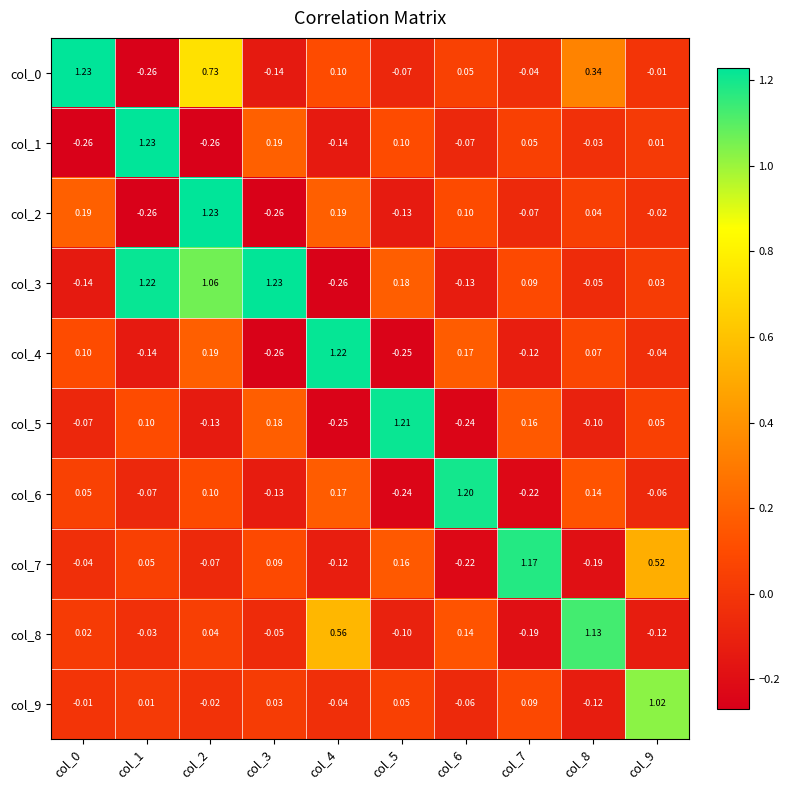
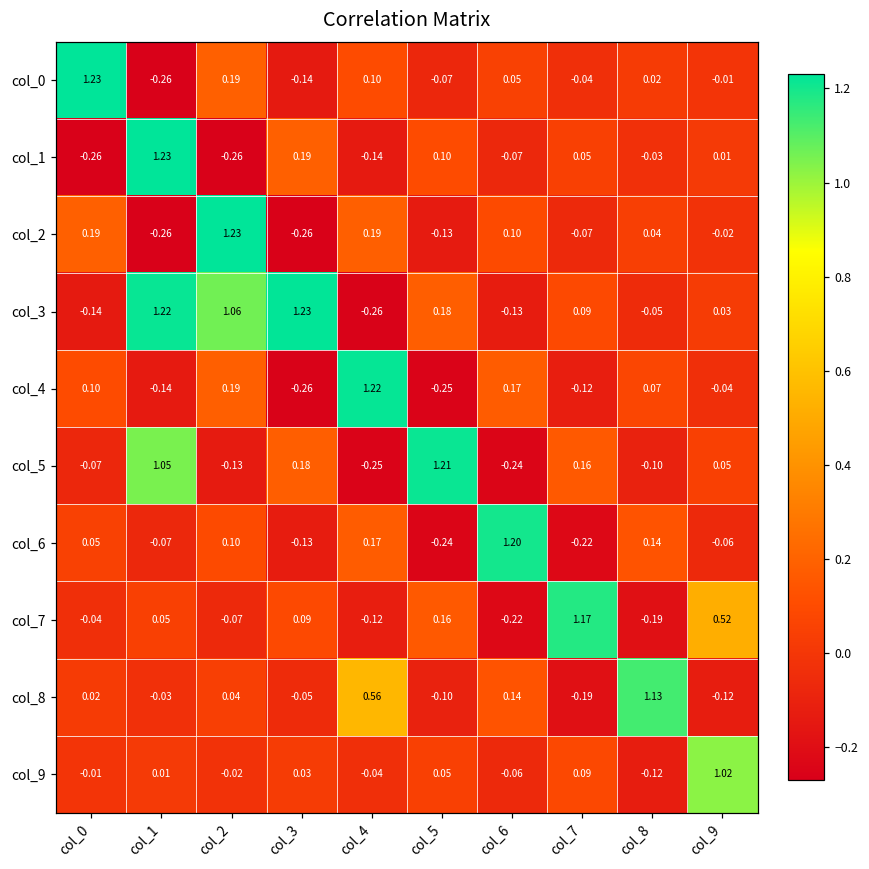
  {
    "col_0": {
      "col_0": 1.23,
      "col_1": -0.26,
-     "col_2": 0.73,
+     "col_2": 0.19,
      "col_3": -0.14,
      "col_4": 0.10,
      "col_5": -0.07,
      "col_6": 0.05,
      "col_7": -0.04,
-     "col_8": 0.34,
+     "col_8": 0.02,
      "col_9": -0.01
    },
    "col_1": {
      "col_0": -0.26,
      "col_1": 1.23,
      "col_2": -0.26,
      "col_3": 0.19,
      "col_4": -0.14,
      "col_5": 0.10,
      "col_6": -0.07,
      "col_7": 0.05,
      "col_8": -0.03,
      "col_9": 0.01
    },
    "col_2": {
      "col_0": 0.19,
      "col_1": -0.26,
      "col_2": 1.23,
      "col_3": -0.26,
      "col_4": 0.19,
      "col_5": -0.13,
      "col_6": 0.10,
      "col_7": -0.07,
      "col_8": 0.04,
      "col_9": -0.02
    },
    "col_3": {
      "col_0": -0.14,
      "col_1": 1.22,
      "col_2": 1.06,
      "col_3": 1.23,
      "col_4": -0.26,
      "col_5": 0.18,
      "col_6": -0.13,
      "col_7": 0.09,
      "col_8": -0.05,
      "col_9": 0.03
    },
    "col_4": {
      "col_0": 0.10,
      "col_1": -0.14,
      "col_2": 0.19,
      "col_3": -0.26,
      "col_4": 1.22,
      "col_5": -0.25,
      "col_6": 0.17,
      "col_7": -0.12,
      "col_8": 0.07,
      "col_9": -0.04
    },
    "col_5": {
      "col_0": -0.07,
-     "col_1": 0.10,
+     "col_1": 1.05,
      "col_2": -0.13,
      "col_3": 0.18,
      "col_4": -0.25,
      "col_5": 1.21,
      "col_6": -0.24,
      "col_7": 0.16,
      "col_8": -0.10,
      "col_9": 0.05
    },
    "col_6": {
      "col_0": 0.05,
      "col_1": -0.07,
      "col_2": 0.10,
      "col_3": -0.13,
      "col_4": 0.17,
      "col_5": -0.24,
      "col_6": 1.20,
      "col_7": -0.22,
      "col_8": 0.14,
      "col_9": -0.06
    },
    "col_7": {
      "col_0": -0.04,
      "col_1": 0.05,
      "col_2": -0.07,
      "col_3": 0.09,
      "col_4": -0.12,
      "col_5": 0.16,
      "col_6": -0.22,
      "col_7": 1.17,
      "col_8": -0.19,
      "col_9": 0.52
    },
    "col_8": {
      "col_0": 0.02,
      "col_1": -0.03,
      "col_2": 0.04,
      "col_3": -0.05,
      "col_4": 0.56,
      "col_5": -0.10,
      "col_6": 0.14,
      "col_7": -0.19,
      "col_8": 1.13,
      "col_9": -0.12
    },
    "col_9": {
      "col_0": -0.01,
      "col_1": 0.01,
      "col_2": -0.02,
      "col_3": 0.03,
      "col_4": -0.04,
      "col_5": 0.05,
      "col_6": -0.06,
      "col_7": 0.09,
      "col_8": -0.12,
      "col_9": 1.02
    }
  }
